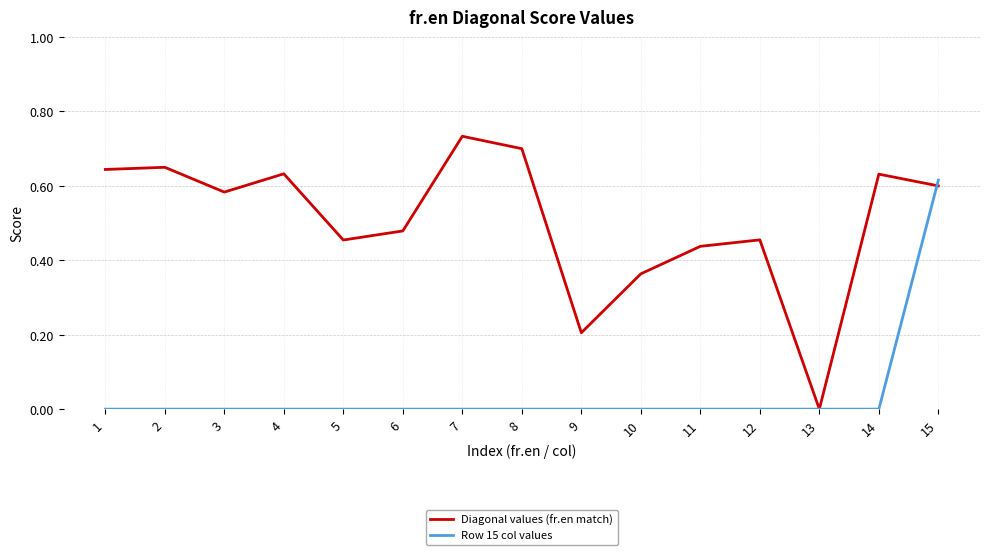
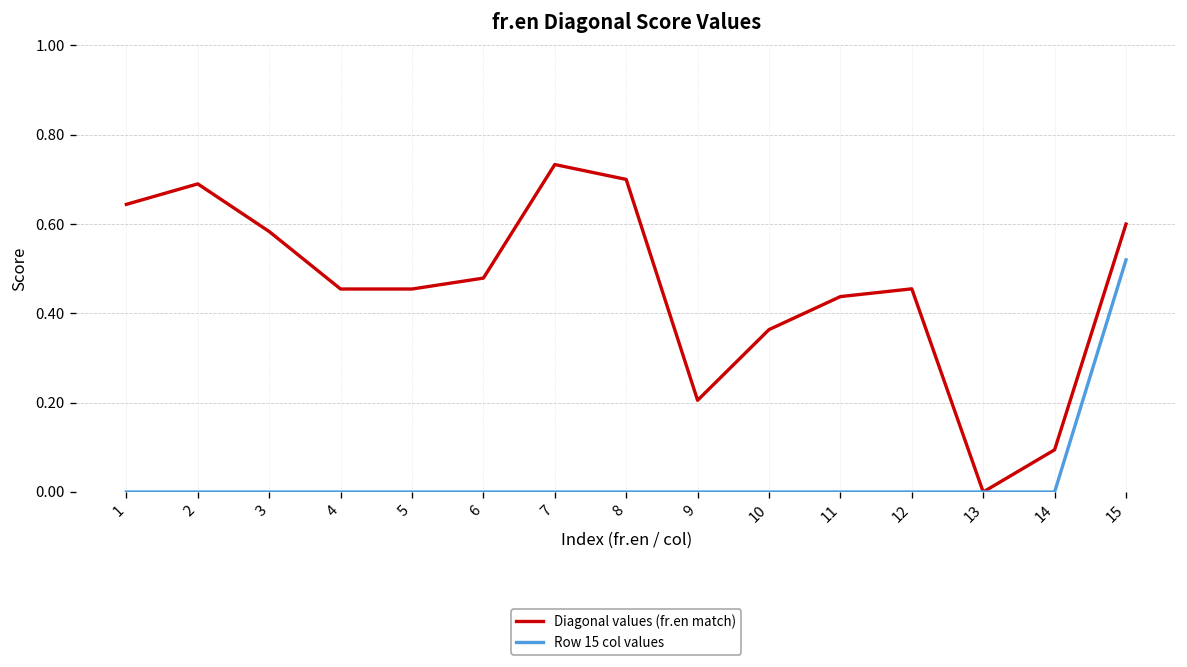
  {
    "Diagonal values (fr.en match)": {
      "1": 0.64,
-     "2": 0.65,
+     "2": 0.69,
      "3": 0.58,
-     "4": 0.63,
+     "4": 0.45,
      "5": 0.45,
      "6": 0.48,
      "7": 0.73,
      "8": 0.70,
      "9": 0.21,
      "10": 0.36,
      "11": 0.44,
      "12": 0.45,
-     "14": 0.63,
+     "14": 0.09,
      "15": 0.60
    },
    "Row 15 col values": {
      "1": 0.00,
      "2": 0.00,
      "3": 0.00,
      "4": 0.00,
      "5": 0.00,
      "6": 0.00,
      "7": 0.00,
      "8": 0.00,
      "9": 0.00,
      "10": 0.00,
      "11": 0.00,
      "12": 0.00,
      "14": 0.00,
-     "15": 0.62
+     "15": 0.52
    }
  }
